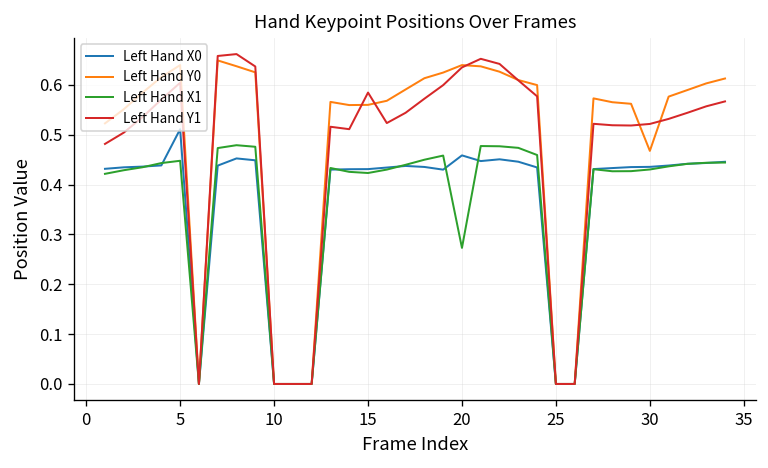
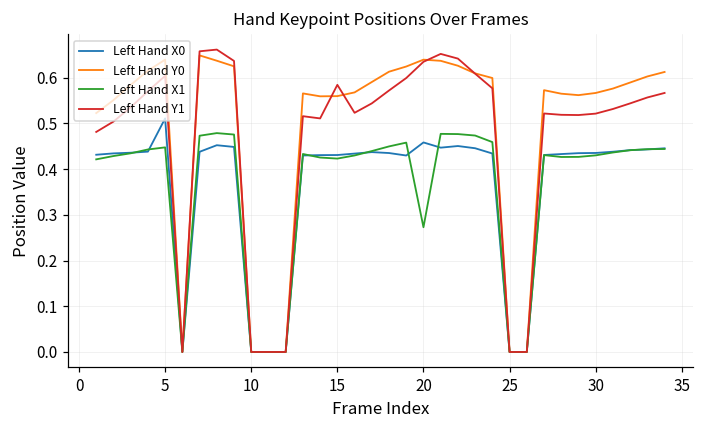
  {
    "Left Hand X0": {
      "5": 0.51,
      "15": 0.43,
      "20": 0.46
    },
    "Left Hand Y0": {
      "15": 0.56,
-     "30": 0.47
+     "30": 0.57
    },
    "Left Hand X1": {
      "5": 0.45,
      "15": 0.42,
      "20": 0.27
    },
    "Left Hand Y1": {
      "15": 0.58,
      "30": 0.52
    }
  }
